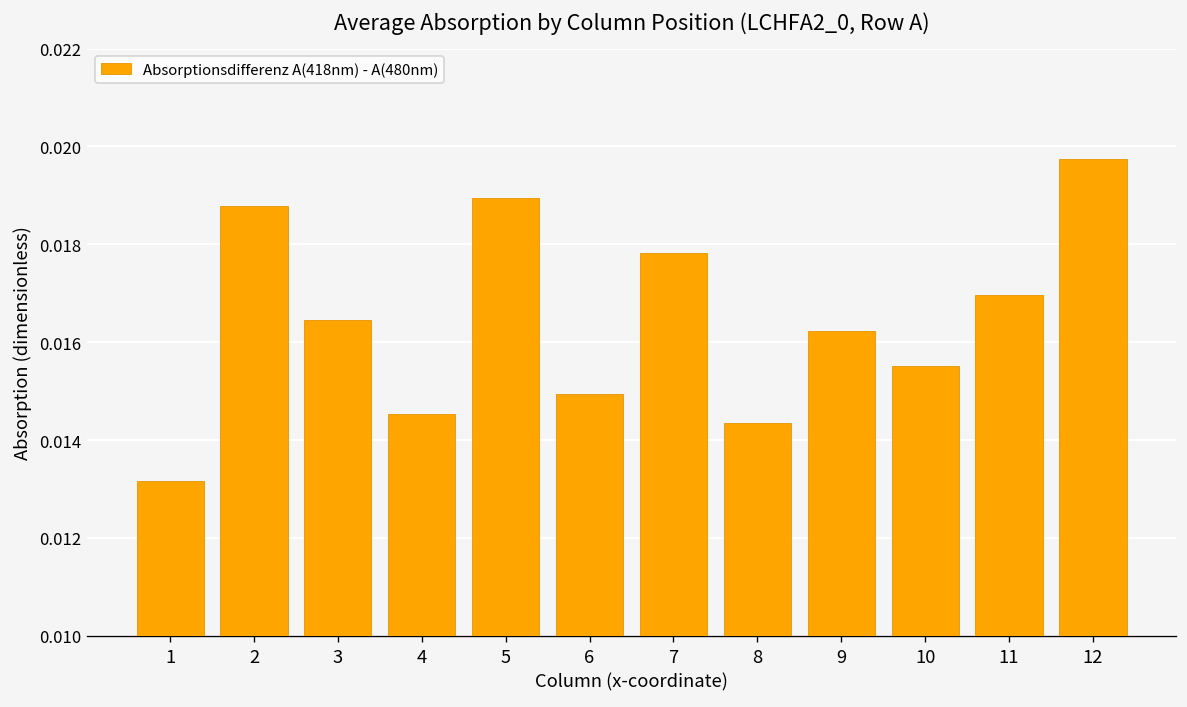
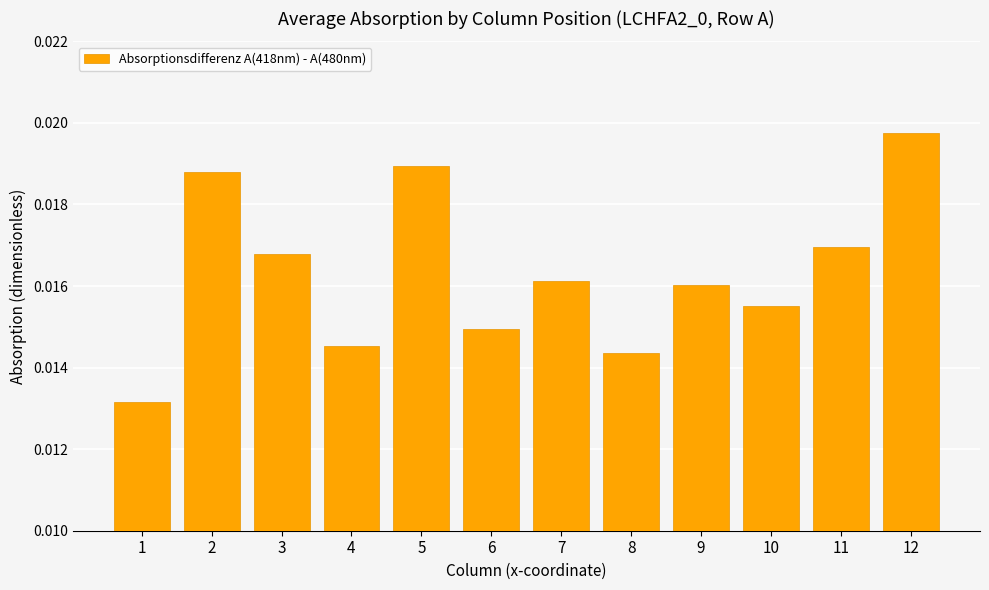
  {
    "1": 0.0132,
    "2": 0.0188,
-   "3": 0.0165,
+   "3": 0.0168,
    "4": 0.0145,
    "5": 0.0189,
    "6": 0.0149,
-   "7": 0.0178,
+   "7": 0.0161,
    "8": 0.0144,
-   "9": 0.0162,
+   "9": 0.0160,
    "10": 0.0155,
    "11": 0.0170,
    "12": 0.0197
  }
